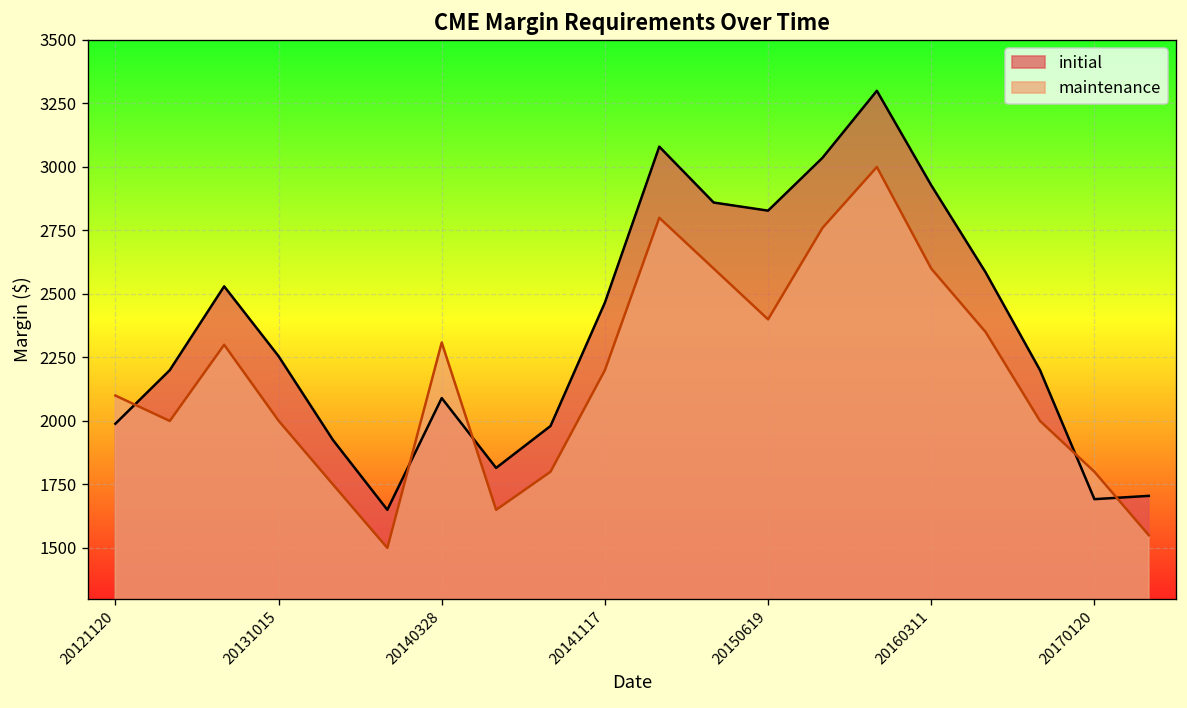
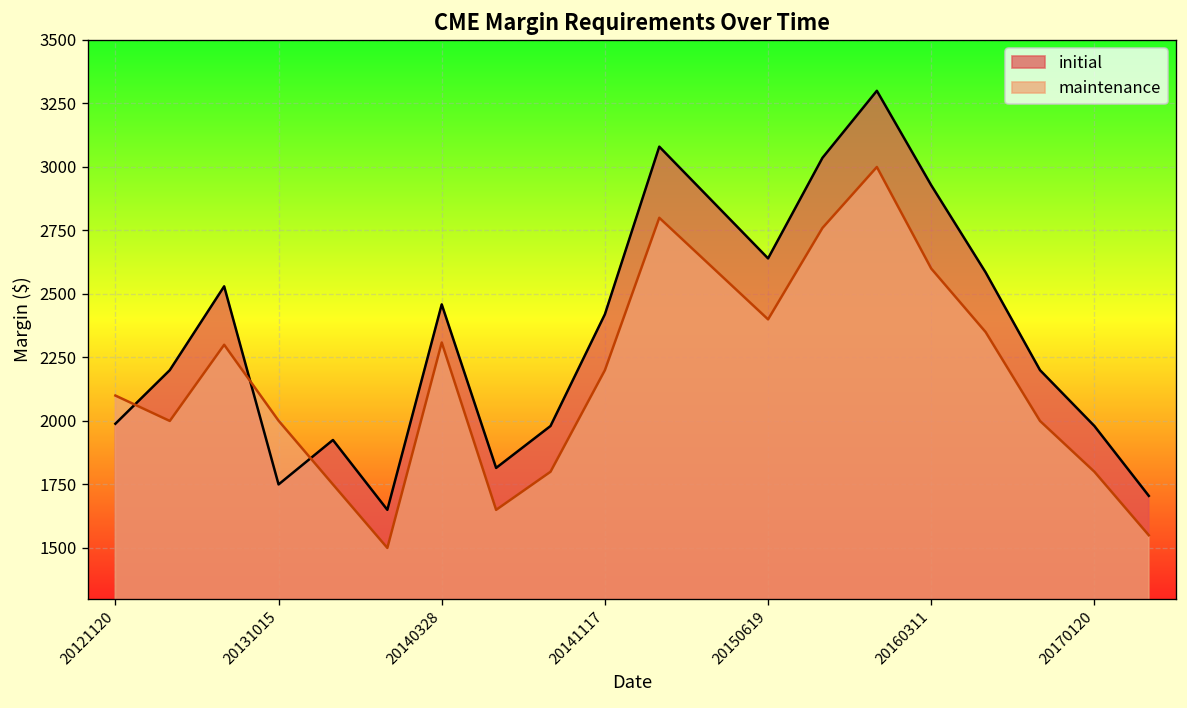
  {
    "initial": {
      "20121120": 1990,
-     "20131015": 2260,
-     "20140328": 2090,
-     "20141117": 2470,
-     "20150619": 2830,
+     "20131015": 1750,
+     "20140328": 2460,
+     "20141117": 2420,
+     "20150619": 2640,
      "20160311": 2930,
-     "20170120": 1690
+     "20170120": 1980
    },
    "maintenance": {
      "20121120": 2100,
      "20131015": 2000,
      "20140328": 2310,
      "20141117": 2200,
      "20150619": 2400,
      "20160311": 2600,
      "20170120": 1800
    }
  }
